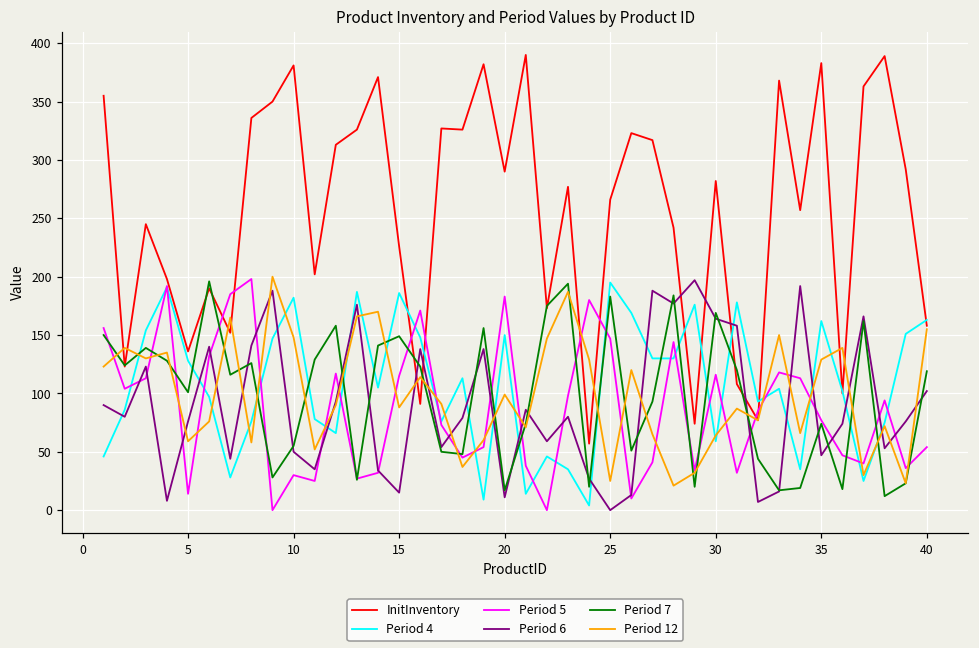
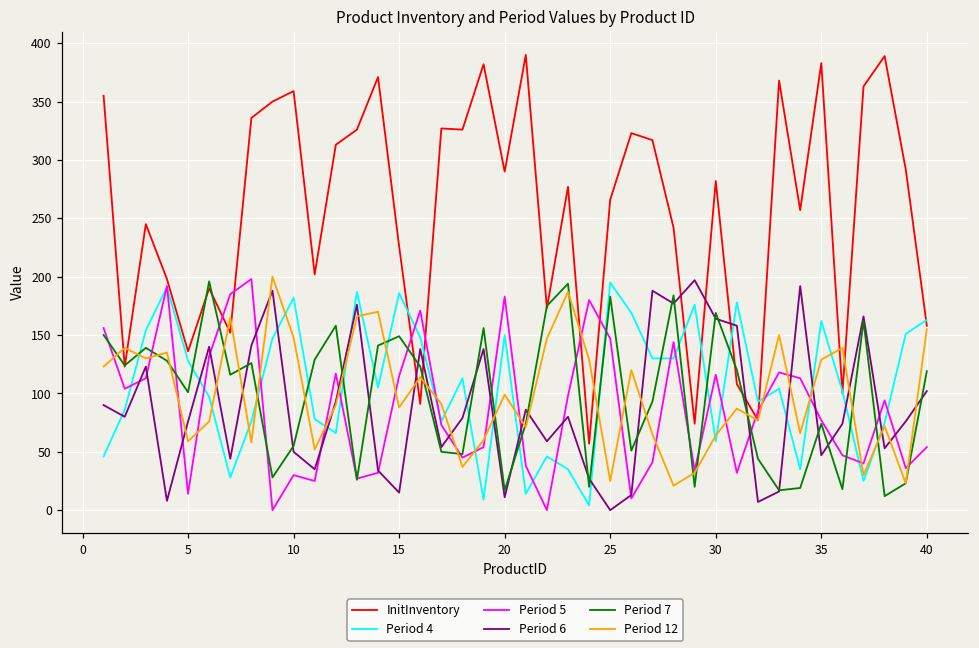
  {
    "InitInventory": {
      "5": 136,
-     "10": 381,
+     "10": 359,
      "15": 226,
      "20": 290,
      "25": 266,
      "30": 282,
      "35": 383,
      "40": 158
    },
    "Period 4": {
      "5": 128,
      "10": 182,
      "15": 186,
      "20": 150,
      "25": 195,
      "30": 59,
      "35": 162,
      "40": 163
    },
    "Period 5": {
      "5": 14,
      "10": 30,
      "15": 115,
      "20": 183,
      "25": 147,
      "30": 116,
      "35": 77,
      "40": 54
    },
    "Period 6": {
      "5": 76,
      "10": 50,
      "15": 15,
      "20": 11,
      "25": 0,
      "30": 164,
      "35": 47,
      "40": 102
    },
    "Period 7": {
      "5": 101,
      "10": 55,
      "15": 149,
      "20": 17,
      "25": 183,
      "30": 169,
      "35": 74,
      "40": 119
    },
    "Period 12": {
      "5": 59,
      "10": 148,
      "15": 88,
      "20": 99,
      "25": 25,
      "30": 64,
      "35": 129,
      "40": 155
    }
  }
